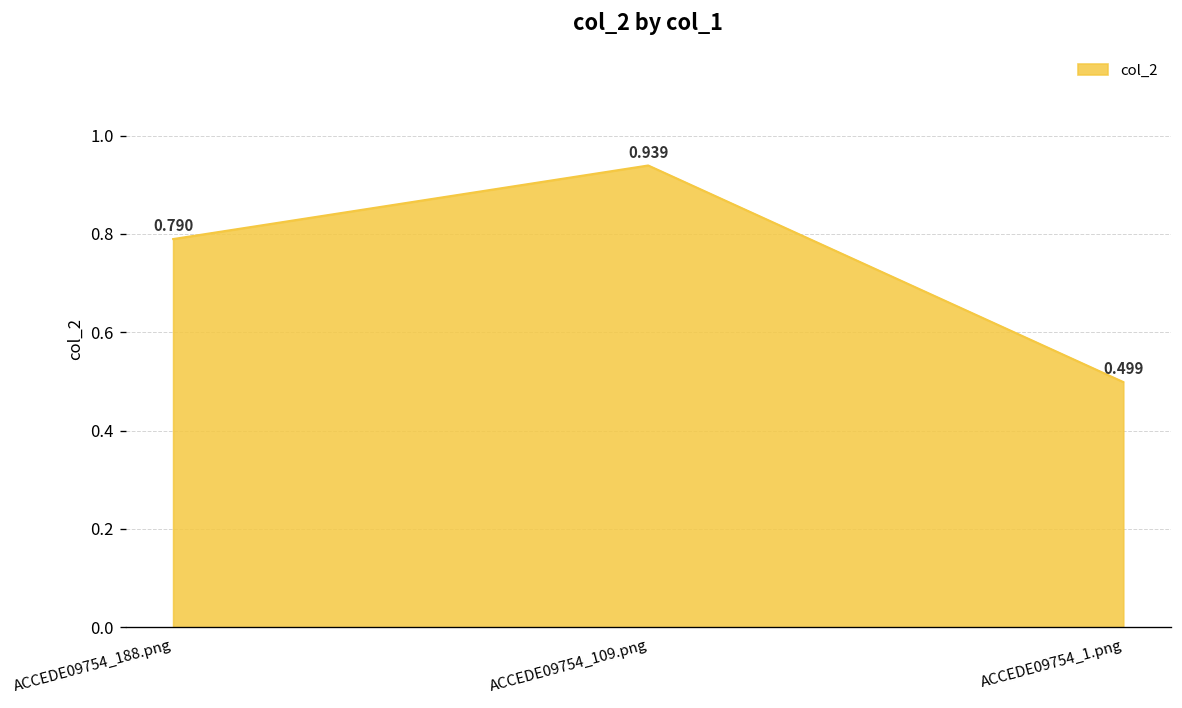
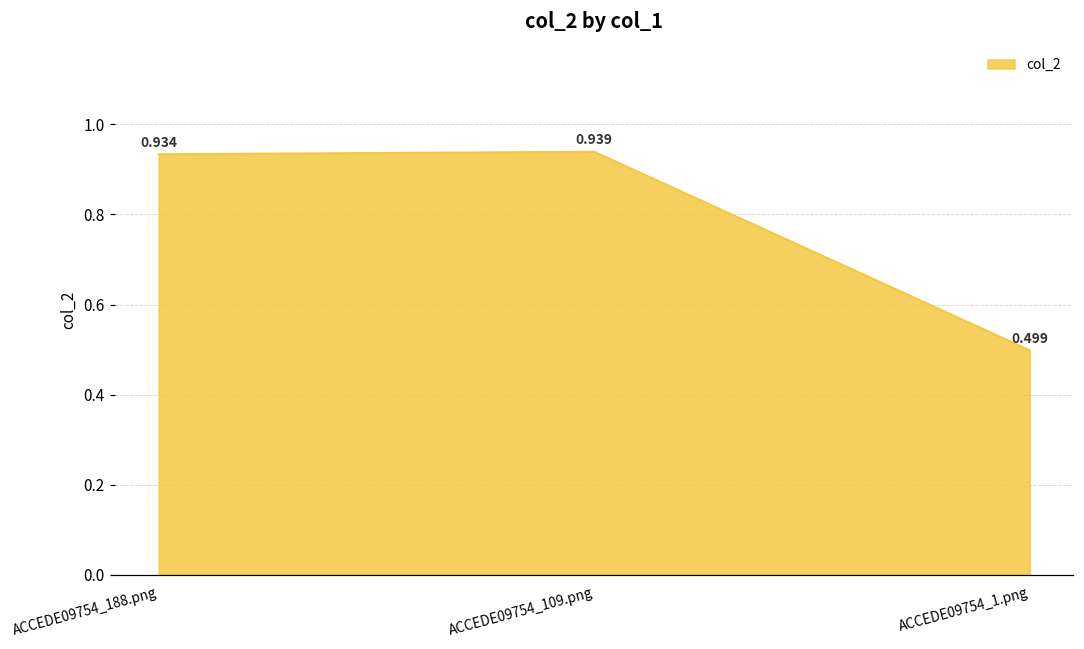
  {
-   "ACCEDE09754_188.png": 0.790,
+   "ACCEDE09754_188.png": 0.934,
    "ACCEDE09754_109.png": 0.939,
    "ACCEDE09754_1.png": 0.499
  }
